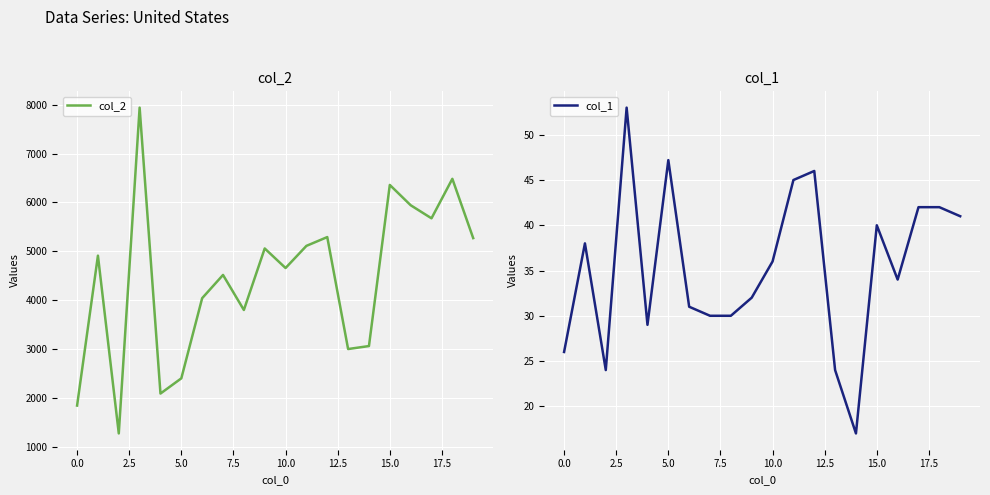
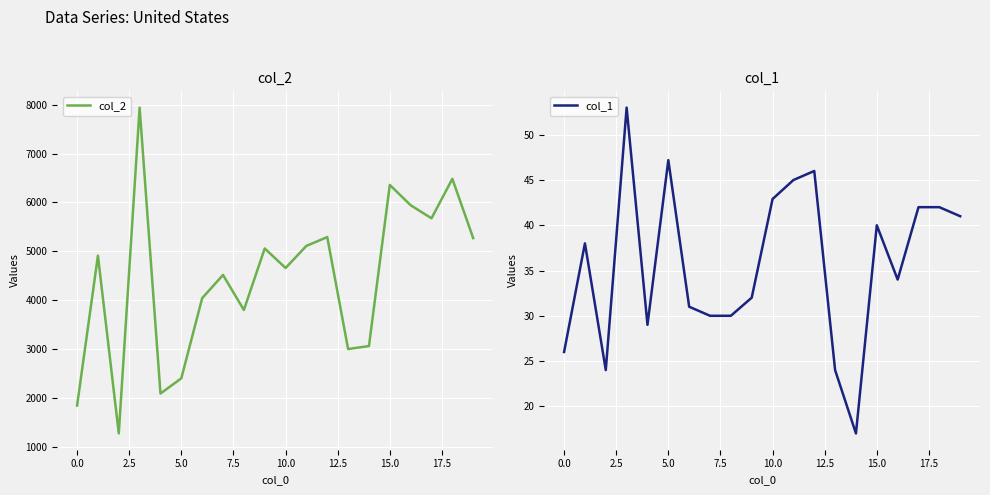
  {
    "col_2": {
      "0.0": 1800,
      "5.0": 2400,
      "10.0": 4700,
      "15.0": 6400
    },
    "col_1": {
      "0.0": 26,
      "5.0": 47,
-     "10.0": 36,
+     "10.0": 43,
      "15.0": 40
    }
  }
